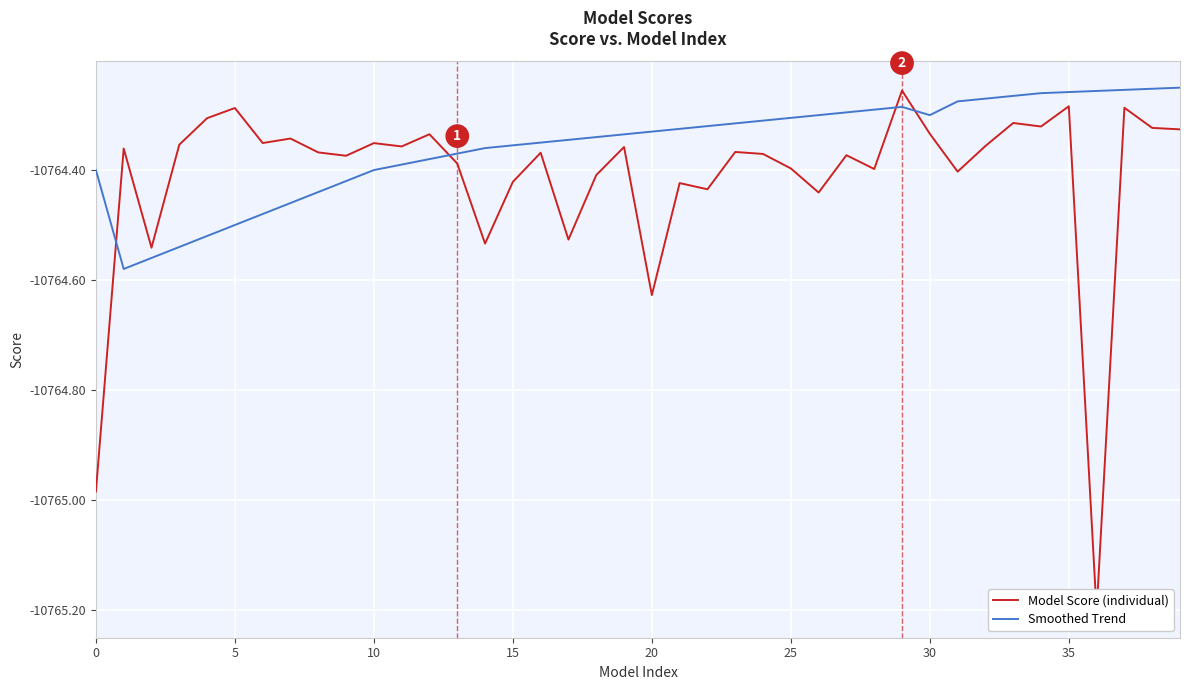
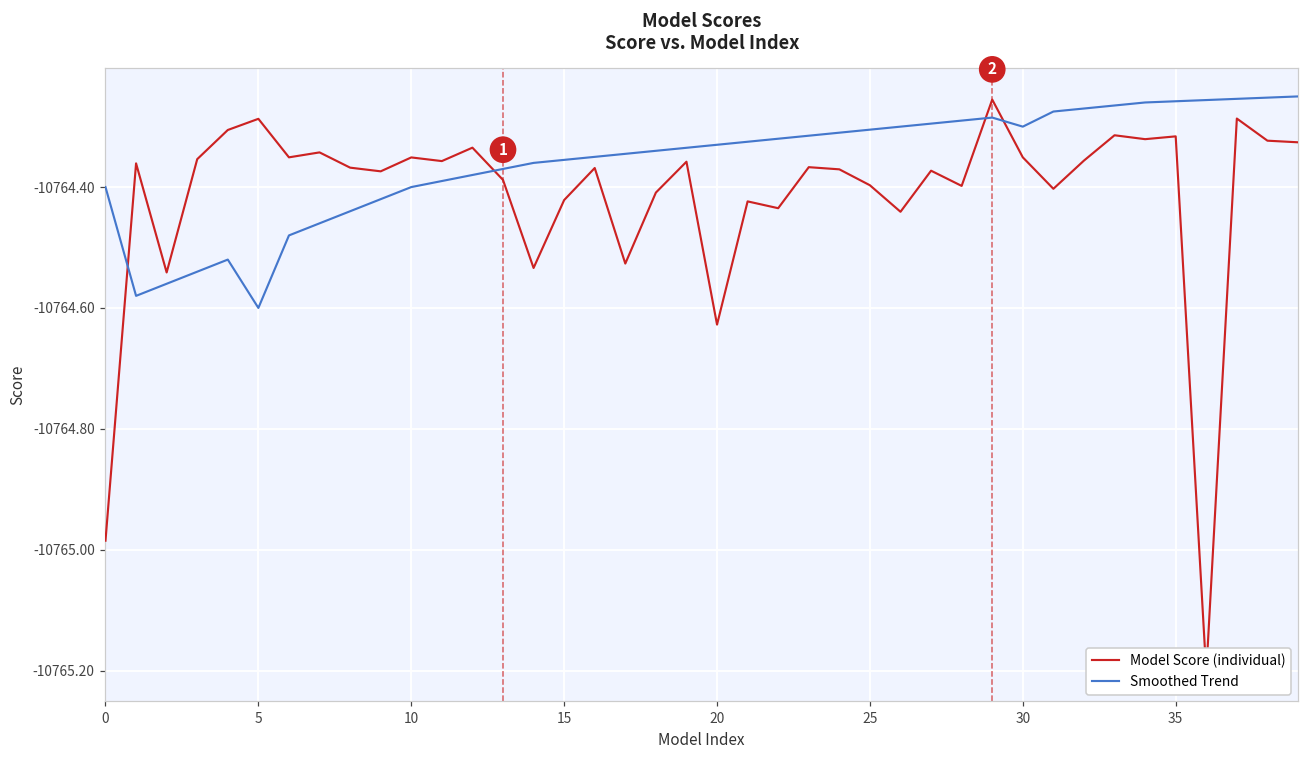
  {
    "Model Score (individual)": {
      "0": -10764.99,
      "5": -10764.29,
      "10": -10764.35,
      "15": -10764.42,
      "20": -10764.63,
      "25": -10764.40,
-     "30": -10764.33,
-     "35": -10764.28
+     "30": -10764.35,
+     "35": -10764.32
    },
    "Smoothed Trend": {
      "0": -10764.4,
-     "5": -10764.5,
+     "5": -10764.6,
      "10": -10764.4,
      "15": -10764.36,
      "20": -10764.33,
      "25": -10764.31,
      "30": -10764.3,
      "35": -10764.26
    }
  }
